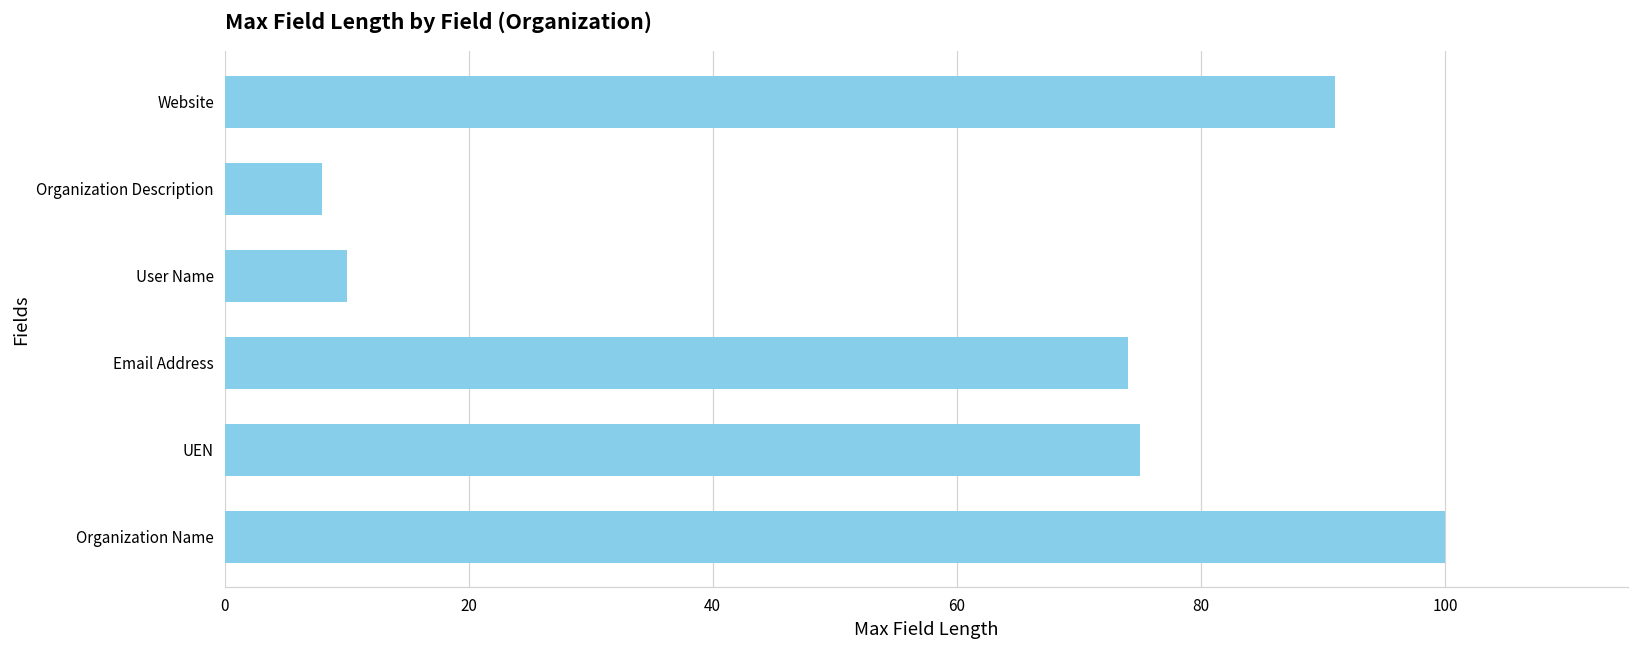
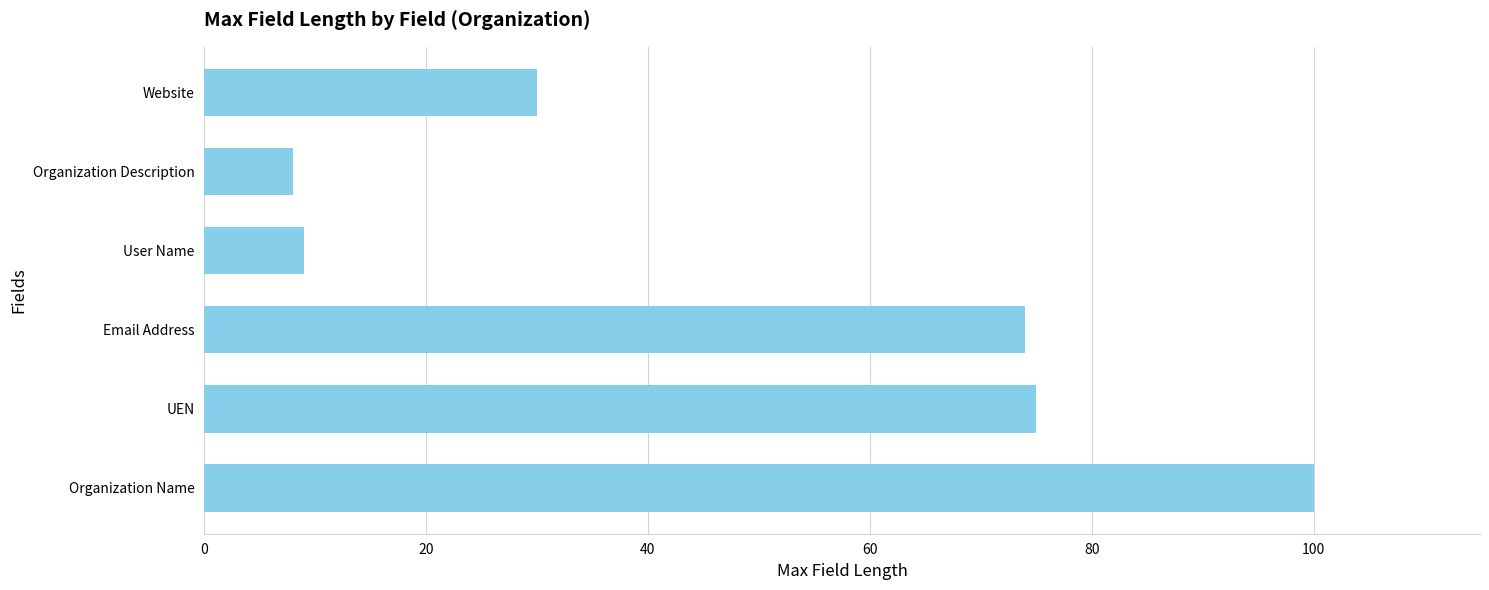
  {
-   "Website": 91,
+   "Website": 30,
    "Organization Description": 8,
-   "User Name": 10,
+   "User Name": 9,
    "Email Address": 74,
    "UEN": 75,
    "Organization Name": 100
  }
